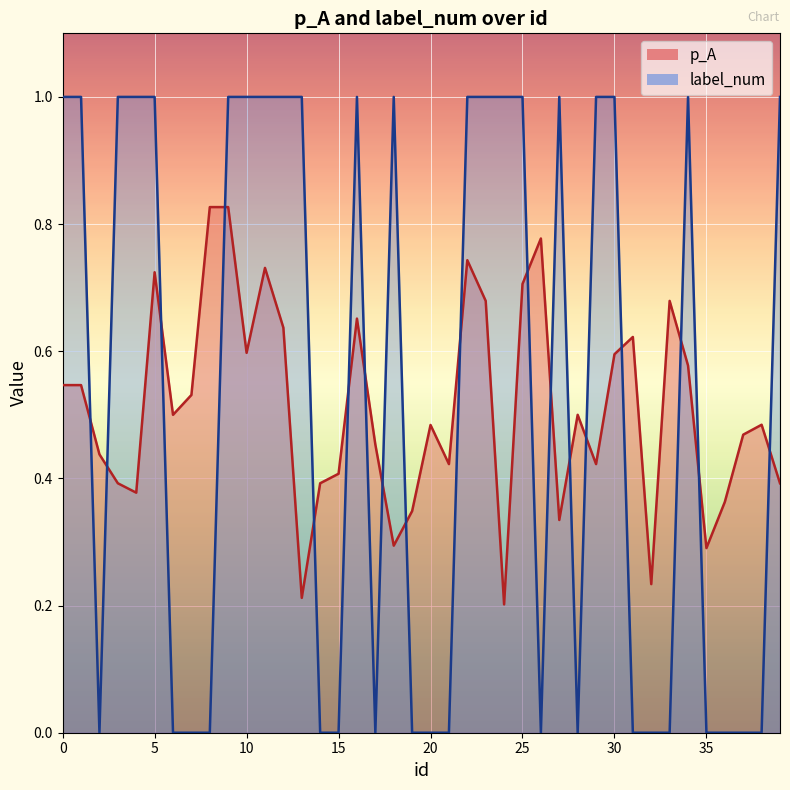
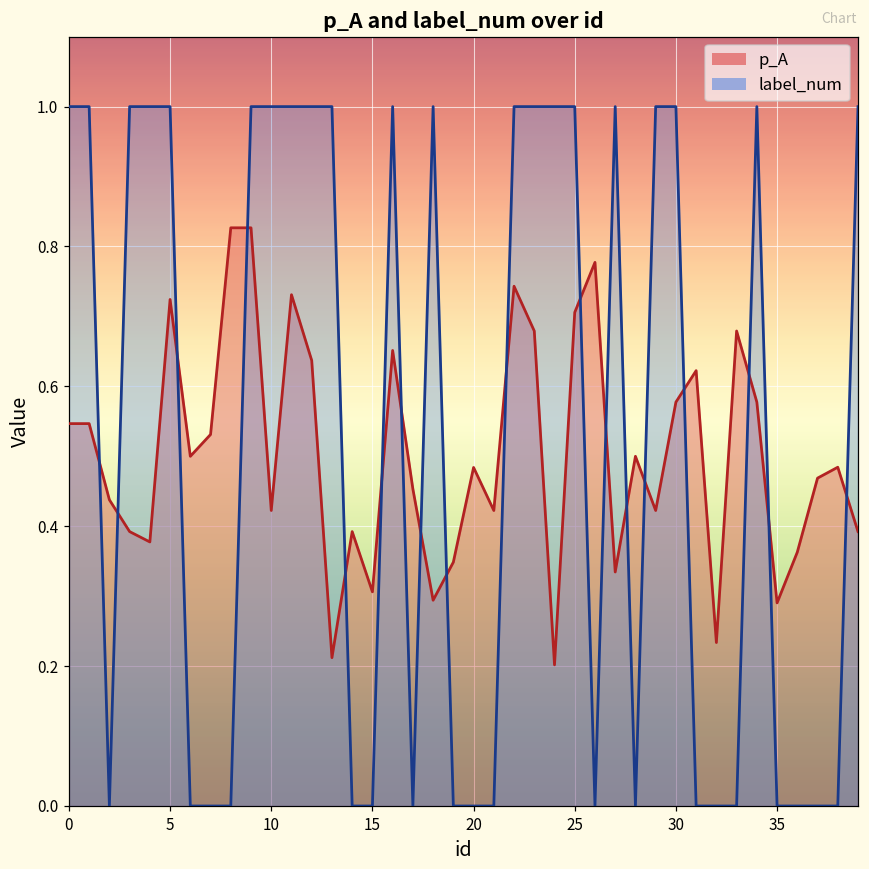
  {
    "p_A": {
      "0": 0.55,
      "5": 0.72,
-     "10": 0.60,
-     "15": 0.41,
+     "10": 0.42,
+     "15": 0.31,
      "20": 0.48,
      "25": 0.71,
-     "30": 0.60,
+     "30": 0.58,
      "35": 0.29
    },
    "label_num": {
      "0": 1.00,
      "5": 1.00,
      "10": 1.00,
      "15": 0.00,
      "20": 0.00,
      "25": 1.00,
      "30": 1.00,
      "35": 0.00
    }
  }
